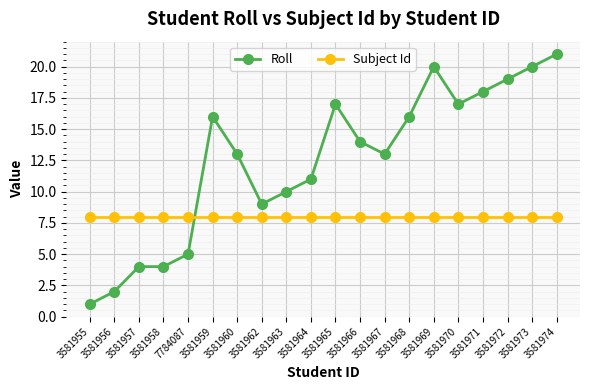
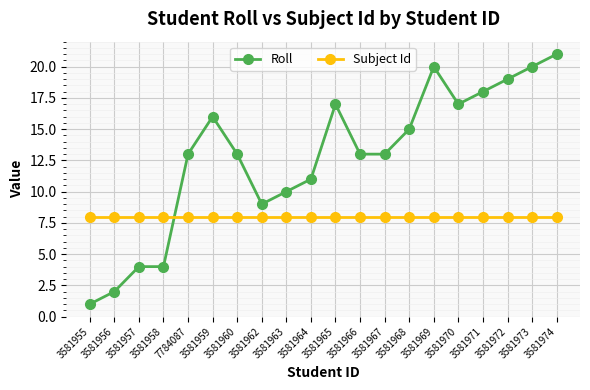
  {
    "Roll": {
      "3581955": 1,
      "3581956": 2,
      "3581957": 4,
      "3581958": 4,
-     "7784087": 5,
+     "7784087": 13,
      "3581959": 16,
      "3581960": 13,
      "3581962": 9,
      "3581963": 10,
      "3581964": 11,
      "3581965": 17,
-     "3581966": 14,
+     "3581966": 13,
      "3581967": 13,
-     "3581968": 16,
+     "3581968": 15,
      "3581969": 20,
      "3581970": 17,
      "3581971": 18,
      "3581972": 19,
      "3581973": 20,
      "3581974": 21
    },
    "Subject Id": {
      "3581955": 8,
      "3581956": 8,
      "3581957": 8,
      "3581958": 8,
      "7784087": 8,
      "3581959": 8,
      "3581960": 8,
      "3581962": 8,
      "3581963": 8,
      "3581964": 8,
      "3581965": 8,
      "3581966": 8,
      "3581967": 8,
      "3581968": 8,
      "3581969": 8,
      "3581970": 8,
      "3581971": 8,
      "3581972": 8,
      "3581973": 8,
      "3581974": 8
    }
  }
